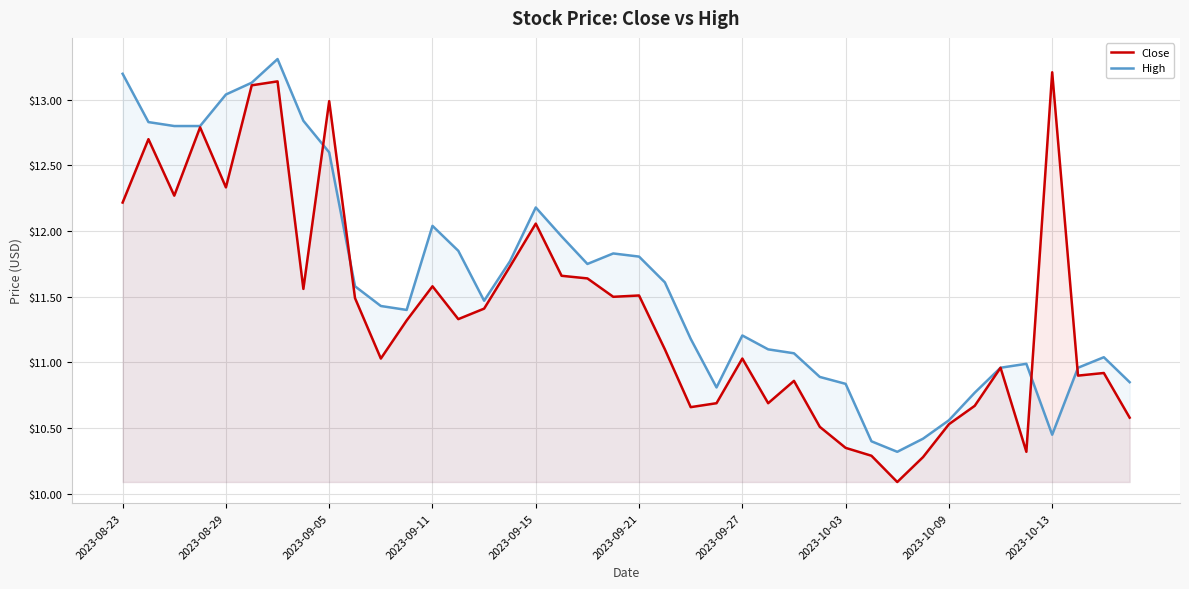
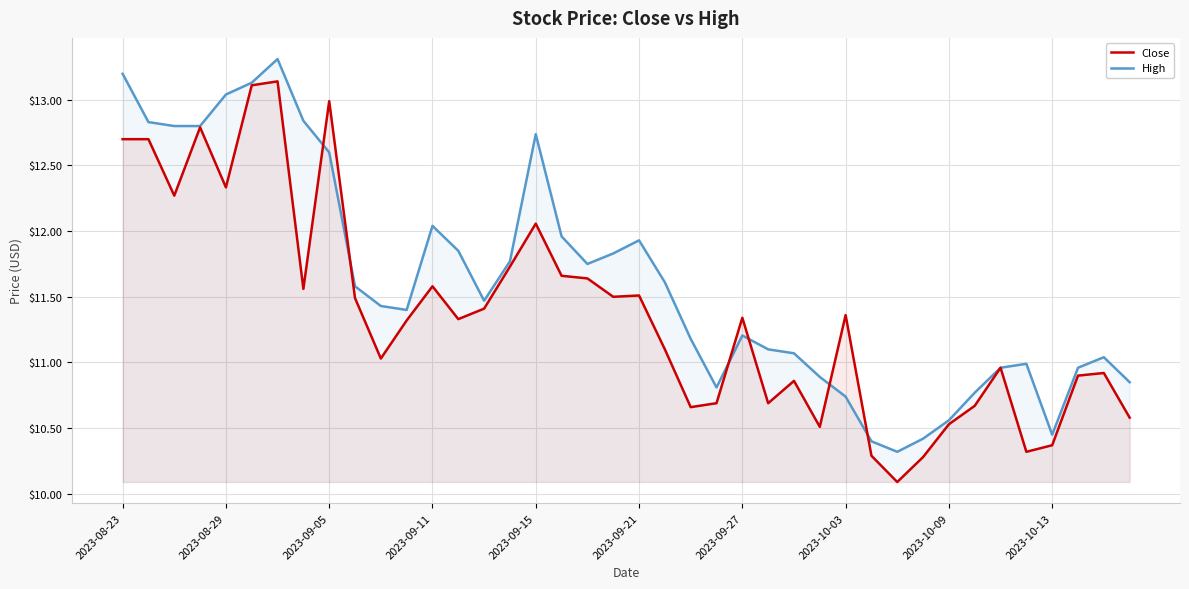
  {
    "Close": {
-     "2023-08-23": "$12.22",
+     "2023-08-23": "$12.70",
      "2023-08-29": "$12.33",
      "2023-09-05": "$12.99",
      "2023-09-11": "$11.58",
      "2023-09-15": "$12.06",
      "2023-09-21": "$11.51",
-     "2023-09-27": "$11.03",
-     "2023-10-03": "$10.35",
+     "2023-09-27": "$11.34",
+     "2023-10-03": "$11.36",
      "2023-10-09": "$10.53",
-     "2023-10-13": "$13.21"
+     "2023-10-13": "$10.37"
    },
    "High": {
      "2023-08-23": "$13.20",
      "2023-08-29": "$13.04",
      "2023-09-05": "$12.60",
      "2023-09-11": "$12.04",
-     "2023-09-15": "$12.18",
-     "2023-09-21": "$11.81",
+     "2023-09-15": "$12.74",
+     "2023-09-21": "$11.93",
      "2023-09-27": "$11.21",
-     "2023-10-03": "$10.84",
+     "2023-10-03": "$10.74",
      "2023-10-09": "$10.56",
      "2023-10-13": "$10.45"
    }
  }
